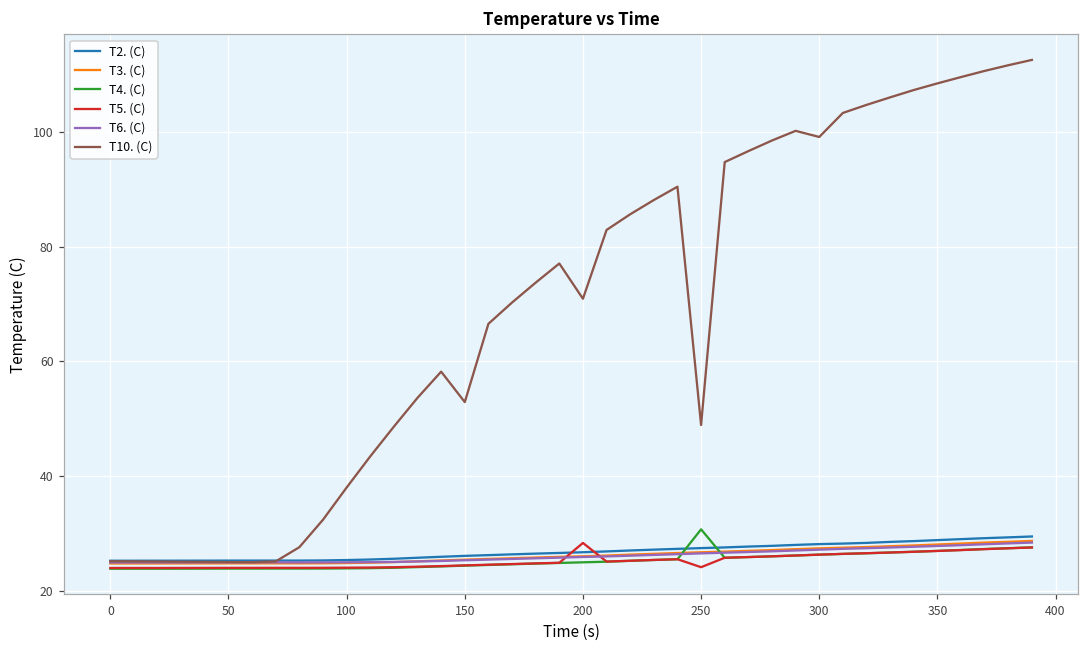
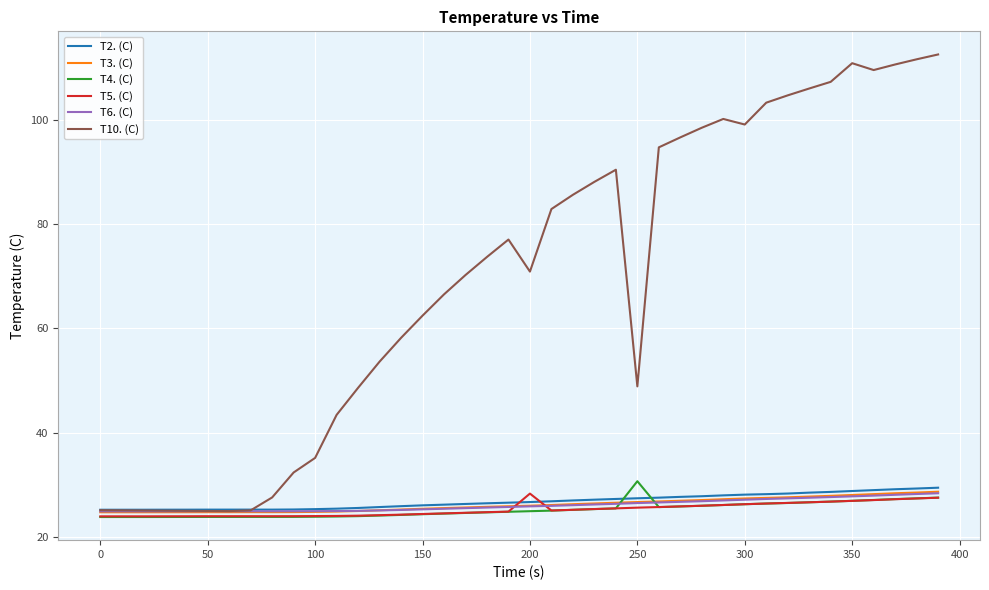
  {
    "T2. (C)": {
      "150": 26,
      "200": 27,
      "250": 27,
      "300": 28,
      "350": 29
    },
    "T4. (C)": {
      "200": 25,
      "250": 31
    },
    "T5. (C)": {
      "200": 28,
-     "250": 24
+     "250": 26
    },
    "T10. (C)": {
-     "100": 38,
-     "150": 53,
+     "100": 35,
+     "150": 62,
      "200": 71,
      "250": 49,
      "300": 99,
-     "350": 108
+     "350": 111
    }
  }
